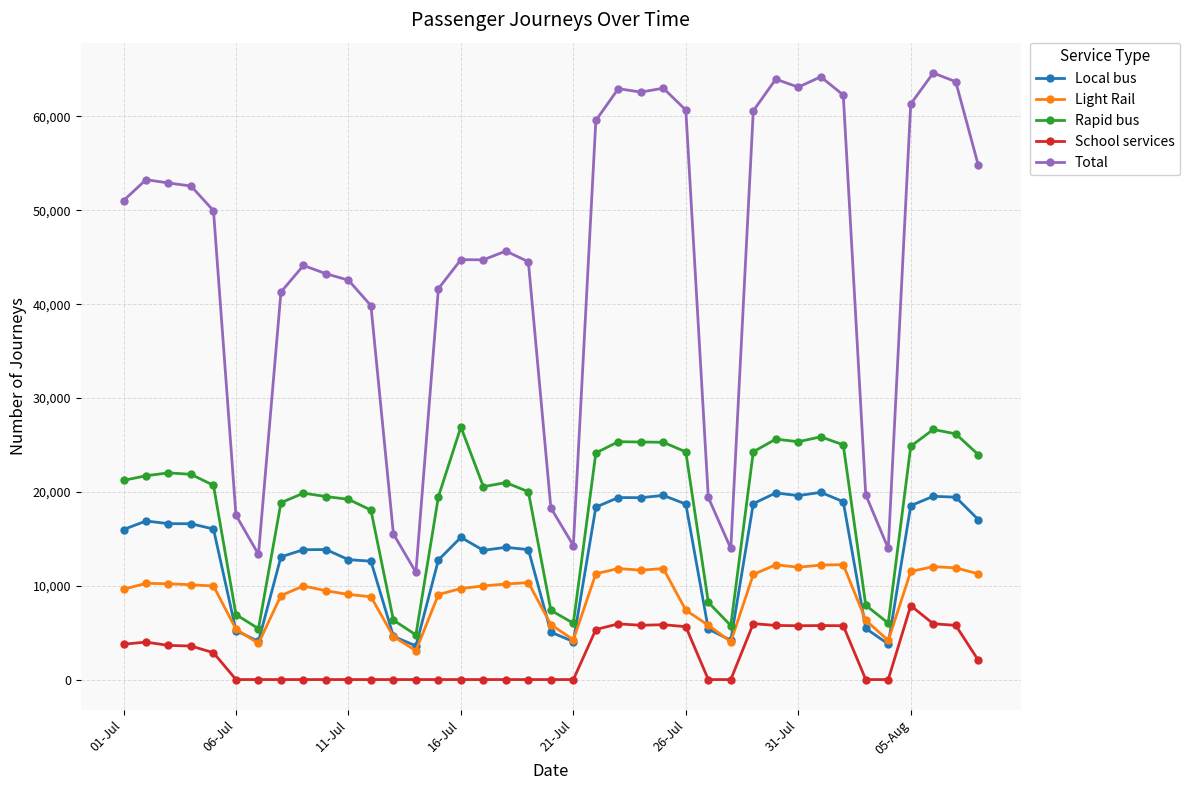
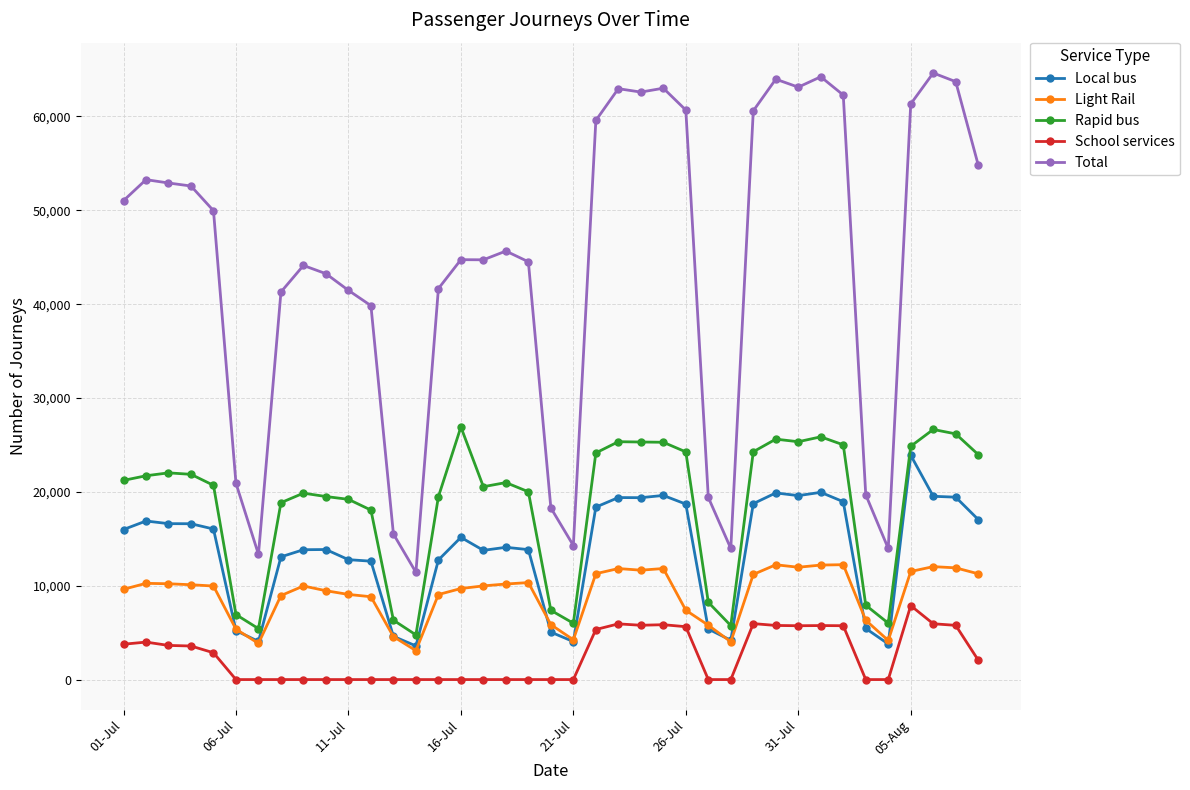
  {
    "Local bus": {
      "01-Jul": "16,000",
      "11-Jul": "13,000",
      "16-Jul": "15,000",
      "26-Jul": "19,000",
      "31-Jul": "20,000",
-     "05-Aug": "19,000"
+     "05-Aug": "24,000"
    },
    "Light Rail": {
      "01-Jul": "10,000",
      "11-Jul": "9,000",
      "16-Jul": "10,000",
      "26-Jul": "7,000",
      "31-Jul": "12,000",
      "05-Aug": "12,000"
    },
    "Rapid bus": {
      "01-Jul": "21,000",
      "06-Jul": "7,000",
      "11-Jul": "19,000",
      "16-Jul": "27,000",
      "21-Jul": "6,000",
      "26-Jul": "24,000",
      "31-Jul": "25,000",
      "05-Aug": "25,000"
    },
    "School services": {
      "01-Jul": "4,000",
      "06-Jul": "0",
      "11-Jul": "0",
      "16-Jul": "0",
      "21-Jul": "0",
      "26-Jul": "6,000",
      "31-Jul": "6,000",
      "05-Aug": "8,000"
    },
    "Total": {
      "01-Jul": "51,000",
-     "06-Jul": "18,000",
-     "11-Jul": "43,000",
+     "06-Jul": "21,000",
+     "11-Jul": "41,000",
      "16-Jul": "45,000",
      "21-Jul": "14,000",
      "26-Jul": "61,000",
      "31-Jul": "63,000",
      "05-Aug": "61,000"
    }
  }
